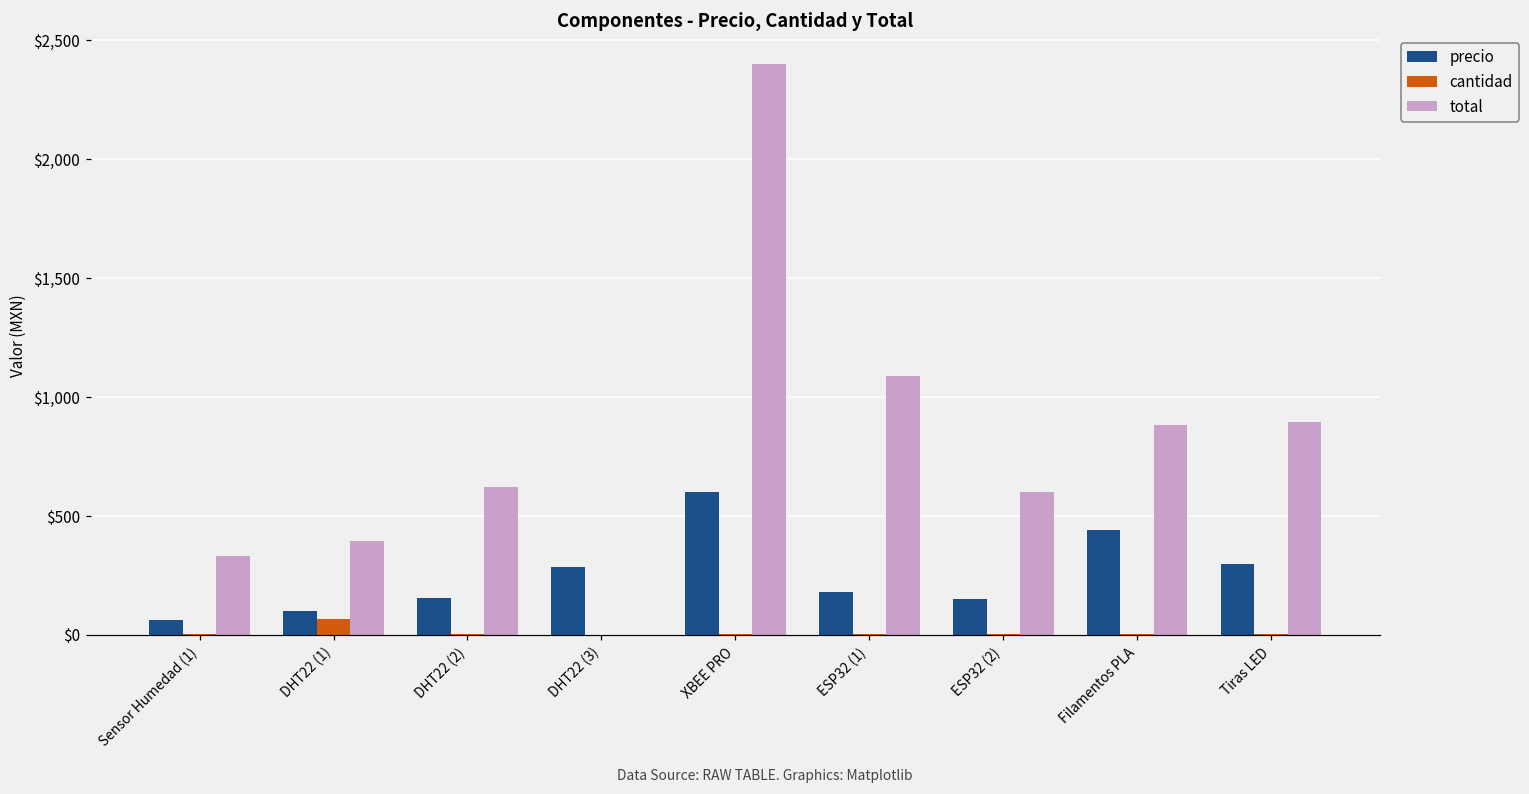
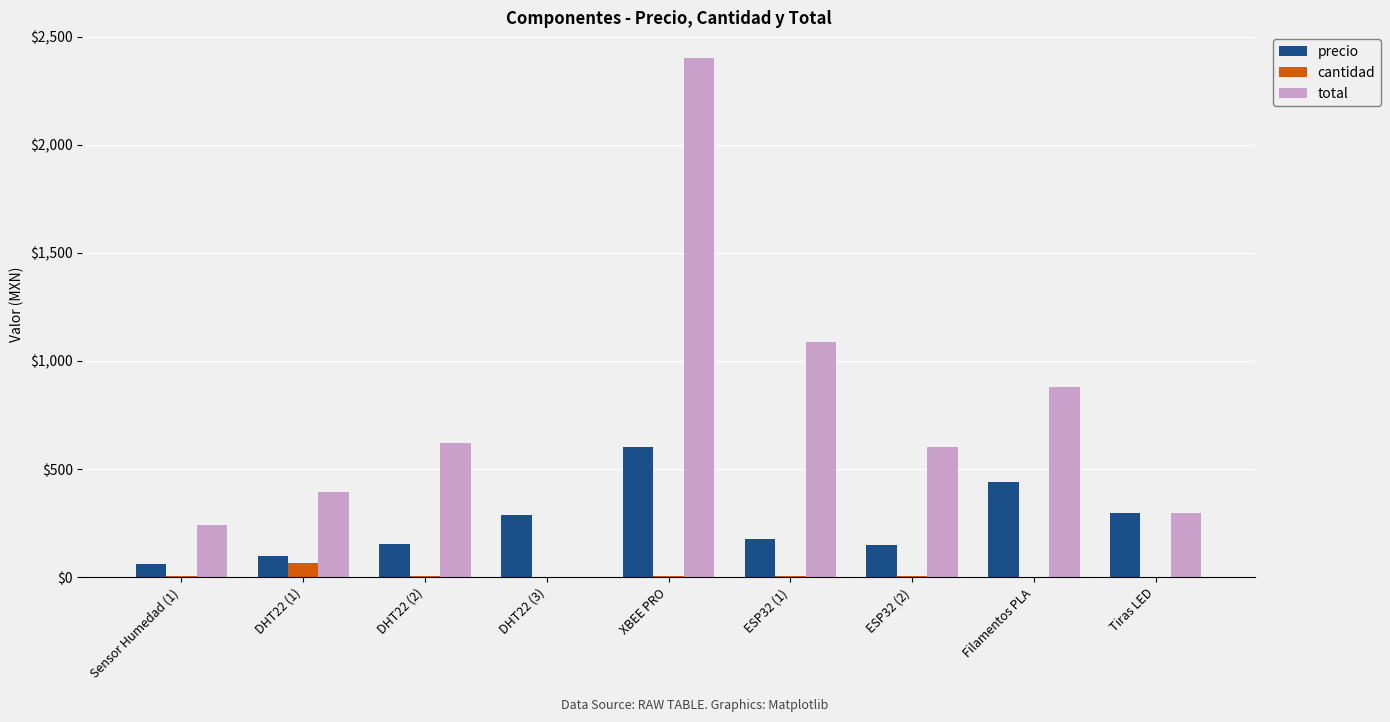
  {
    "precio": {
      "Sensor Humedad (1)": "$60",
      "DHT22 (1)": "$100",
      "DHT22 (2)": "$160",
      "DHT22 (3)": "$290",
      "XBEE PRO": "$600",
      "ESP32 (1)": "$180",
      "ESP32 (2)": "$150",
      "Filamentos PLA": "$440",
      "Tiras LED": "$300"
    },
    "cantidad": {
      "DHT22 (1)": "$70",
      "DHT22 (3)": "$0"
    },
    "total": {
-     "Sensor Humedad (1)": "$330",
+     "Sensor Humedad (1)": "$240",
      "DHT22 (1)": "$400",
      "DHT22 (2)": "$620",
      "DHT22 (3)": "$0",
      "XBEE PRO": "$2,400",
      "ESP32 (1)": "$1,090",
      "ESP32 (2)": "$600",
      "Filamentos PLA": "$880",
-     "Tiras LED": "$900"
+     "Tiras LED": "$300"
    }
  }
